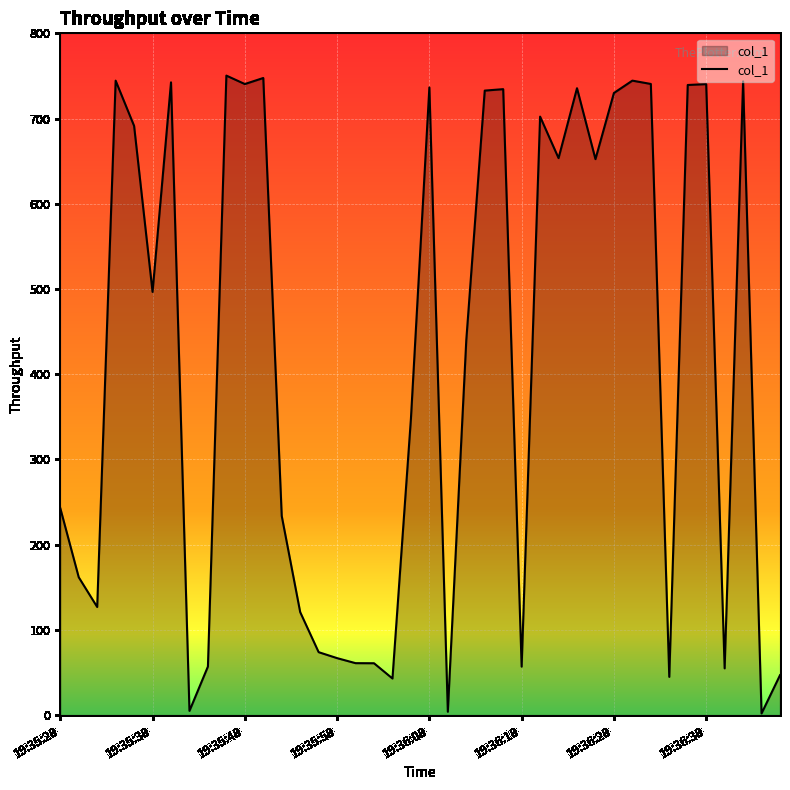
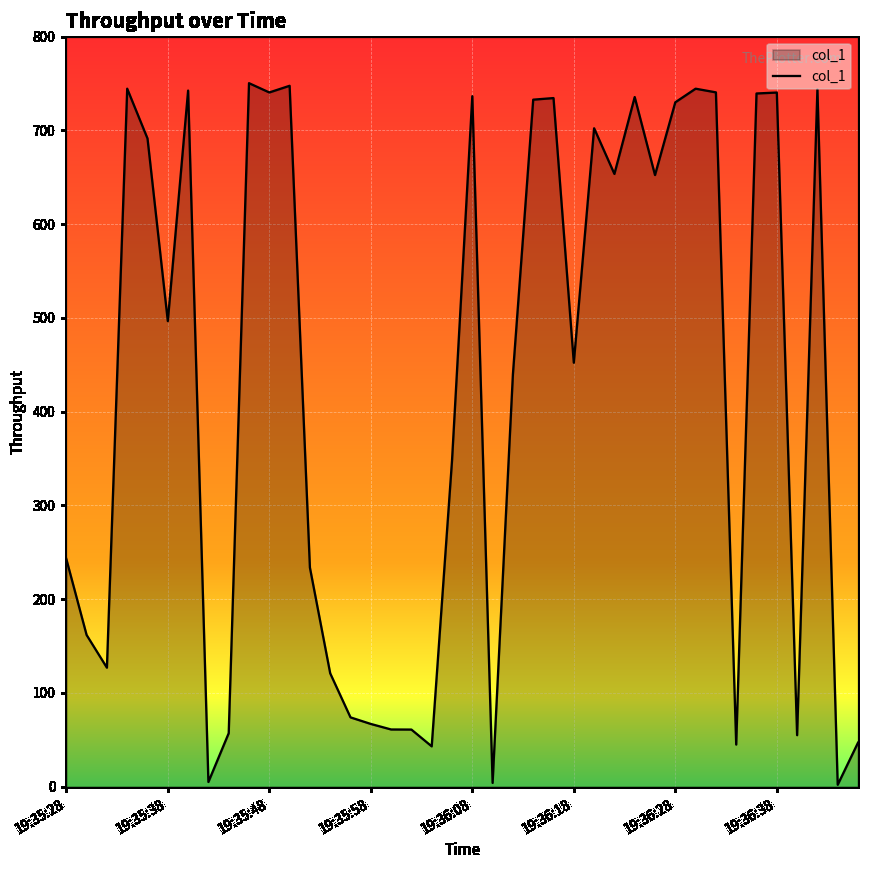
  {
    "19:35:28": 240,
    "19:35:38": 500,
    "19:35:48": 740,
    "19:35:58": 70,
    "19:36:08": 740,
-   "19:36:18": 60,
+   "19:36:18": 450,
    "19:36:28": 730,
    "19:36:38": 740
  }
